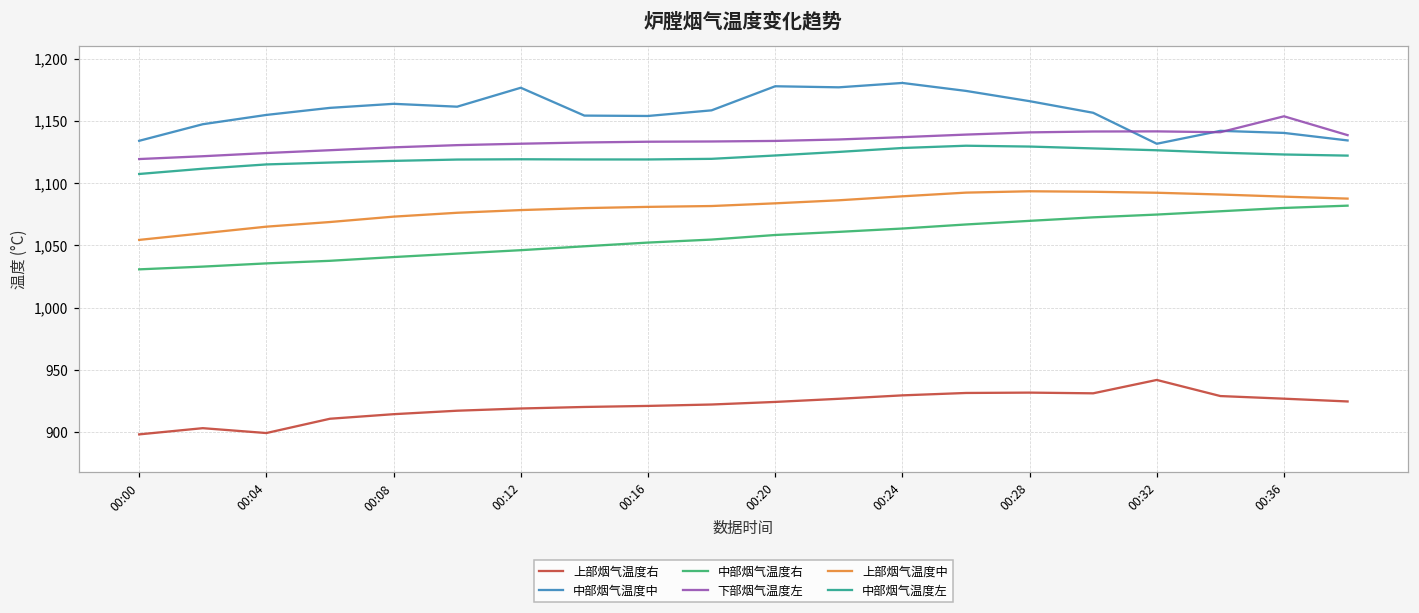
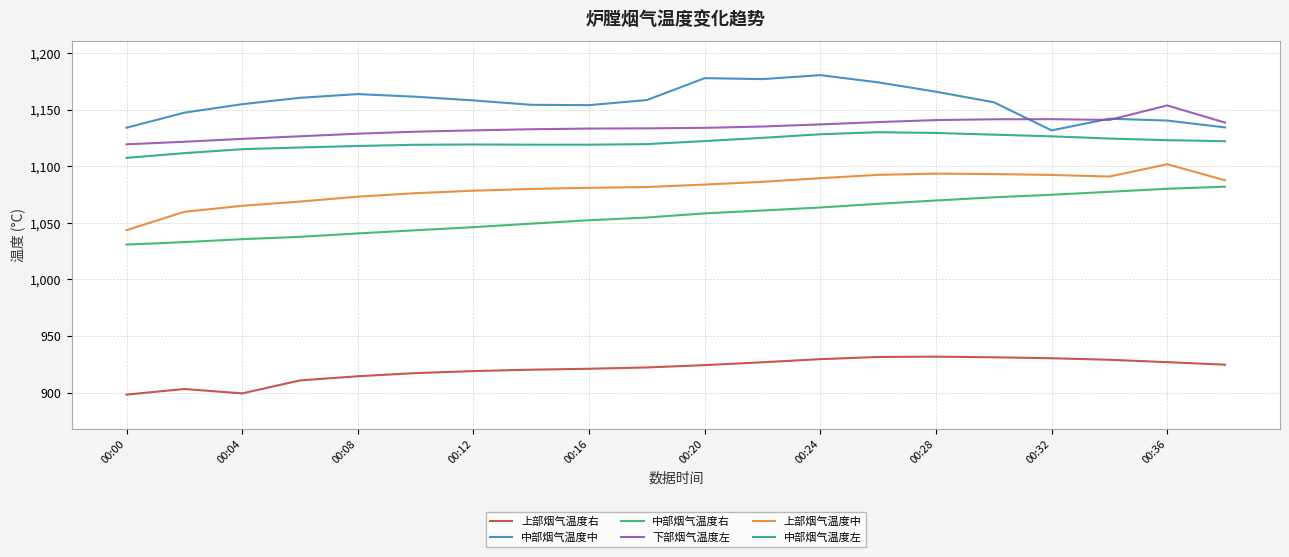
  {
    "上部烟气温度右": {
      "00:00": "898",
      "00:04": "899",
      "00:08": "914",
      "00:12": "919",
      "00:16": "921",
      "00:20": "924",
      "00:24": "930",
      "00:28": "932",
-     "00:32": "942",
+     "00:32": "930",
      "00:36": "927"
    },
    "中部烟气温度中": {
      "00:00": "1,134",
      "00:04": "1,155",
      "00:08": "1,164",
-     "00:12": "1,177",
+     "00:12": "1,158",
      "00:16": "1,154",
      "00:20": "1,178",
      "00:24": "1,180",
      "00:28": "1,166",
      "00:32": "1,132",
      "00:36": "1,140"
    },
    "下部烟气温度左": {
      "00:00": "1,119",
      "00:04": "1,124",
      "00:08": "1,129",
      "00:12": "1,132",
      "00:16": "1,133",
      "00:20": "1,134",
      "00:24": "1,137",
      "00:28": "1,141",
      "00:32": "1,142",
      "00:36": "1,154"
    },
    "上部烟气温度中": {
-     "00:00": "1,054",
+     "00:00": "1,043",
      "00:04": "1,065",
      "00:08": "1,073",
      "00:12": "1,078",
      "00:16": "1,081",
      "00:20": "1,084",
      "00:24": "1,089",
      "00:28": "1,093",
      "00:32": "1,092",
-     "00:36": "1,089"
+     "00:36": "1,102"
    }
  }
